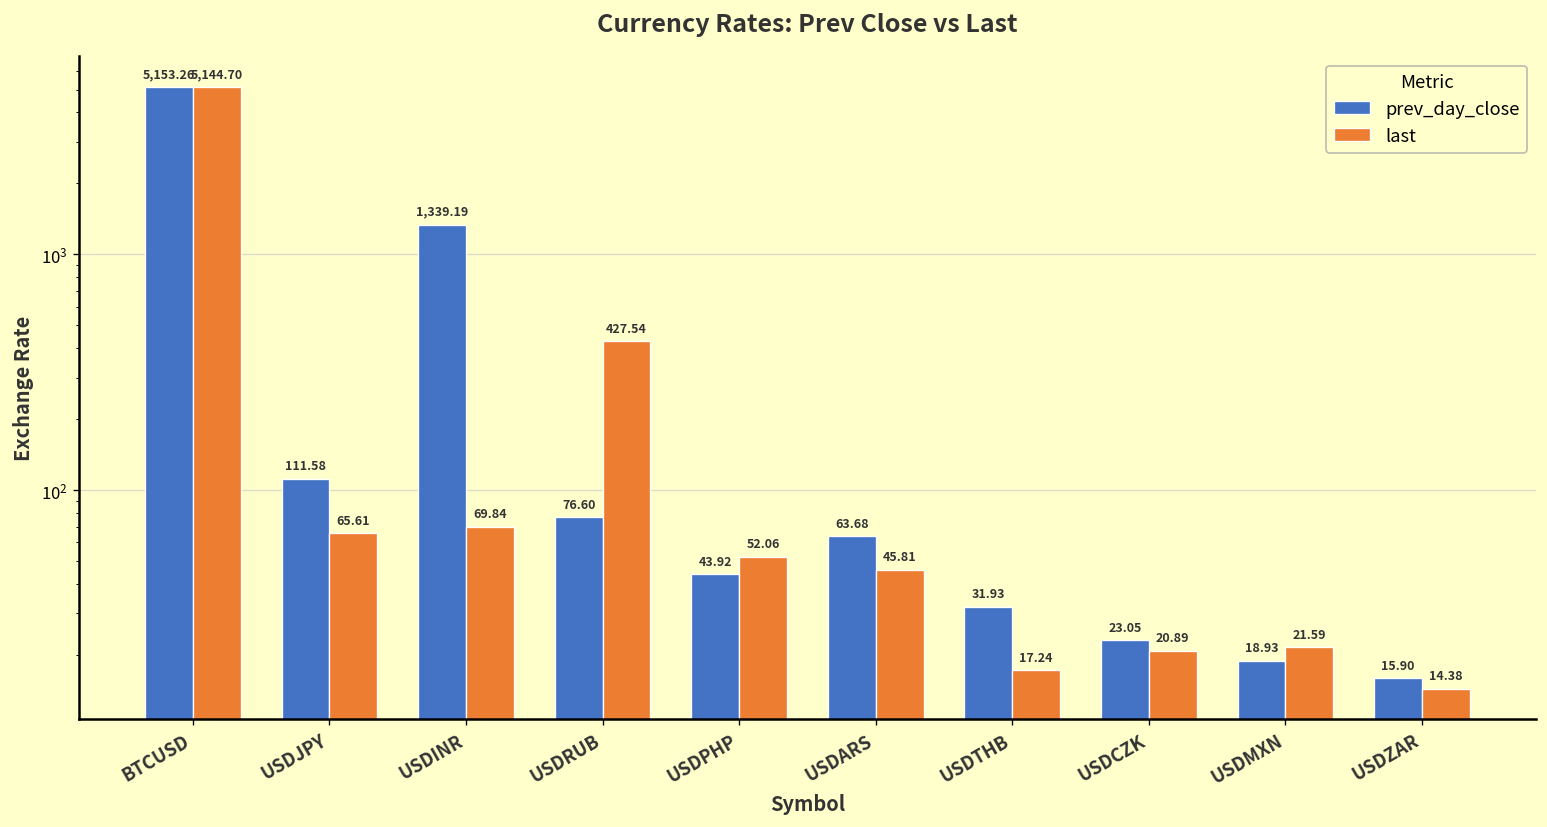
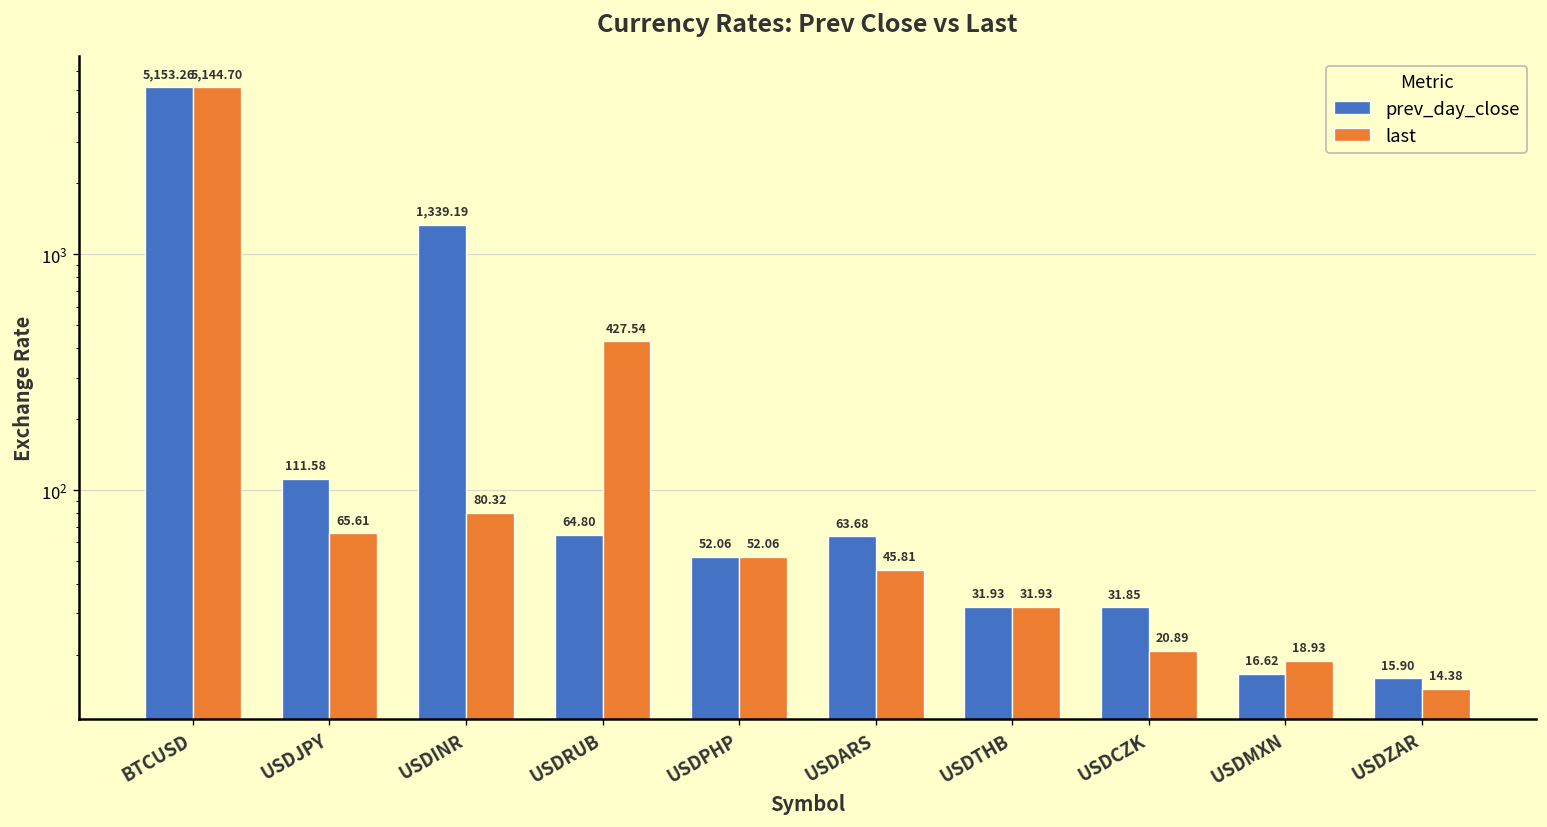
  {
    "prev_day_close": {
      "BTCUSD": "5,153.26",
      "USDJPY": "111.58",
      "USDINR": "1,339.19",
-     "USDRUB": "76.60",
-     "USDPHP": "43.92",
+     "USDRUB": "64.80",
+     "USDPHP": "52.06",
      "USDARS": "63.68",
      "USDTHB": "31.93",
-     "USDCZK": "23.05",
-     "USDMXN": "18.93",
+     "USDCZK": "31.85",
+     "USDMXN": "16.62",
      "USDZAR": "15.90"
    },
    "last": {
      "BTCUSD": "5,144.70",
      "USDJPY": "65.61",
-     "USDINR": "69.84",
+     "USDINR": "80.32",
      "USDRUB": "427.54",
      "USDPHP": "52.06",
      "USDARS": "45.81",
-     "USDTHB": "17.24",
+     "USDTHB": "31.93",
      "USDCZK": "20.89",
-     "USDMXN": "21.59",
+     "USDMXN": "18.93",
      "USDZAR": "14.38"
    }
  }
